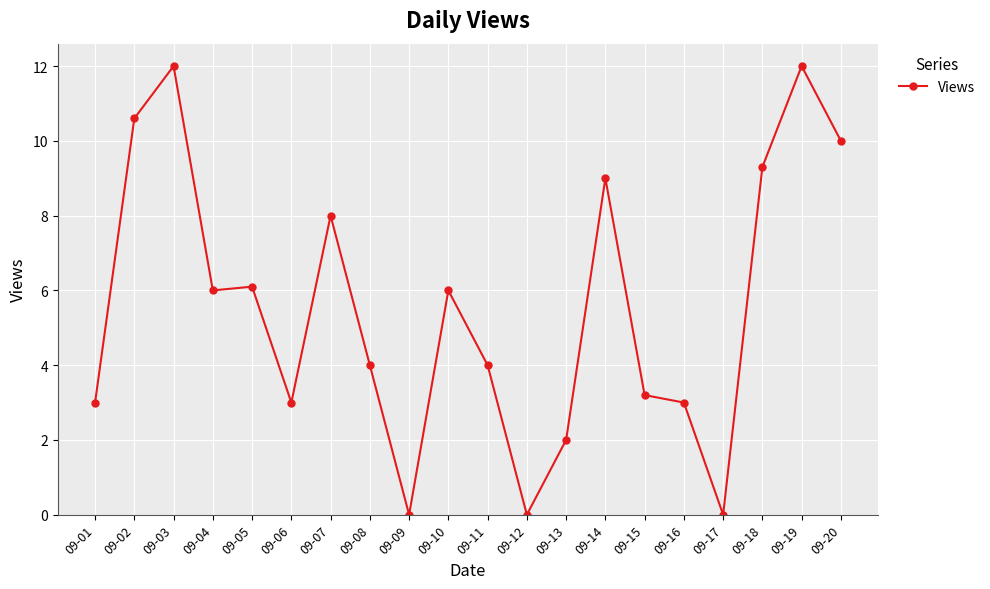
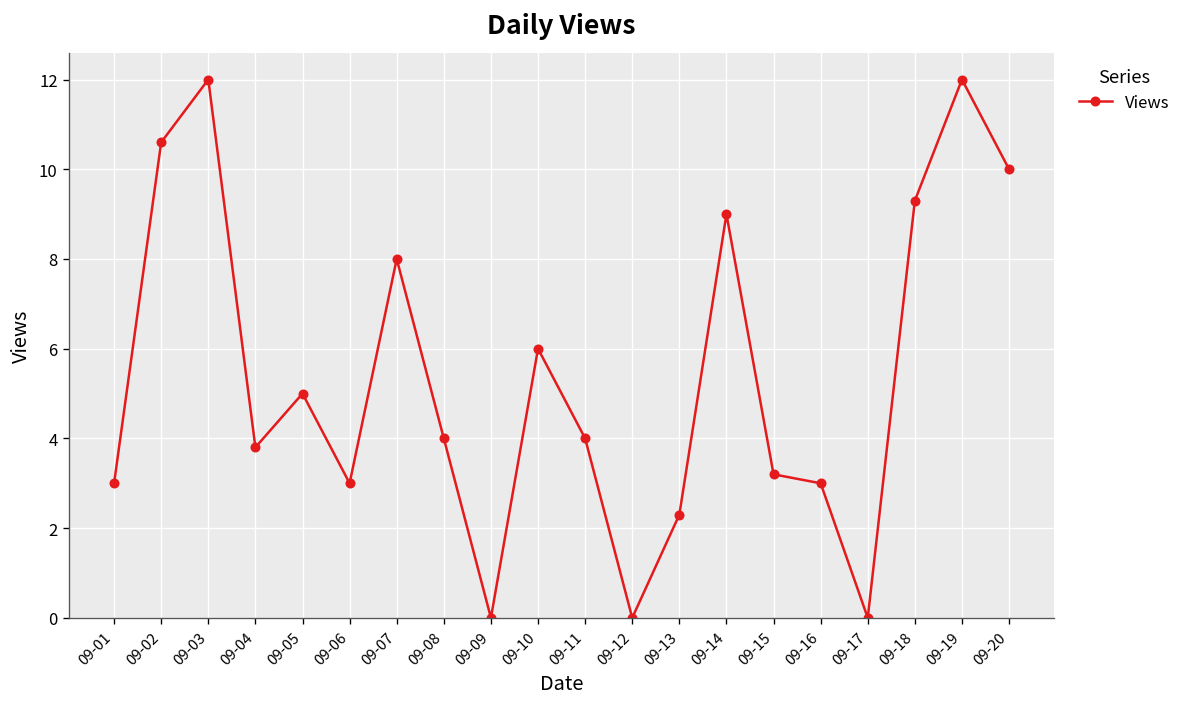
  {
    "09-01": 3.0,
    "09-02": 10.6,
    "09-03": 12.0,
-   "09-04": 6.0,
-   "09-05": 6.1,
+   "09-04": 3.8,
+   "09-05": 5.0,
    "09-06": 3.0,
    "09-07": 8.0,
    "09-08": 4.0,
    "09-09": 0.0,
    "09-10": 6.0,
    "09-11": 4.0,
    "09-12": 0.0,
-   "09-13": 2.0,
+   "09-13": 2.3,
    "09-14": 9.0,
    "09-15": 3.2,
    "09-16": 3.0,
    "09-17": 0.0,
    "09-18": 9.3,
    "09-19": 12.0,
    "09-20": 10.0
  }
